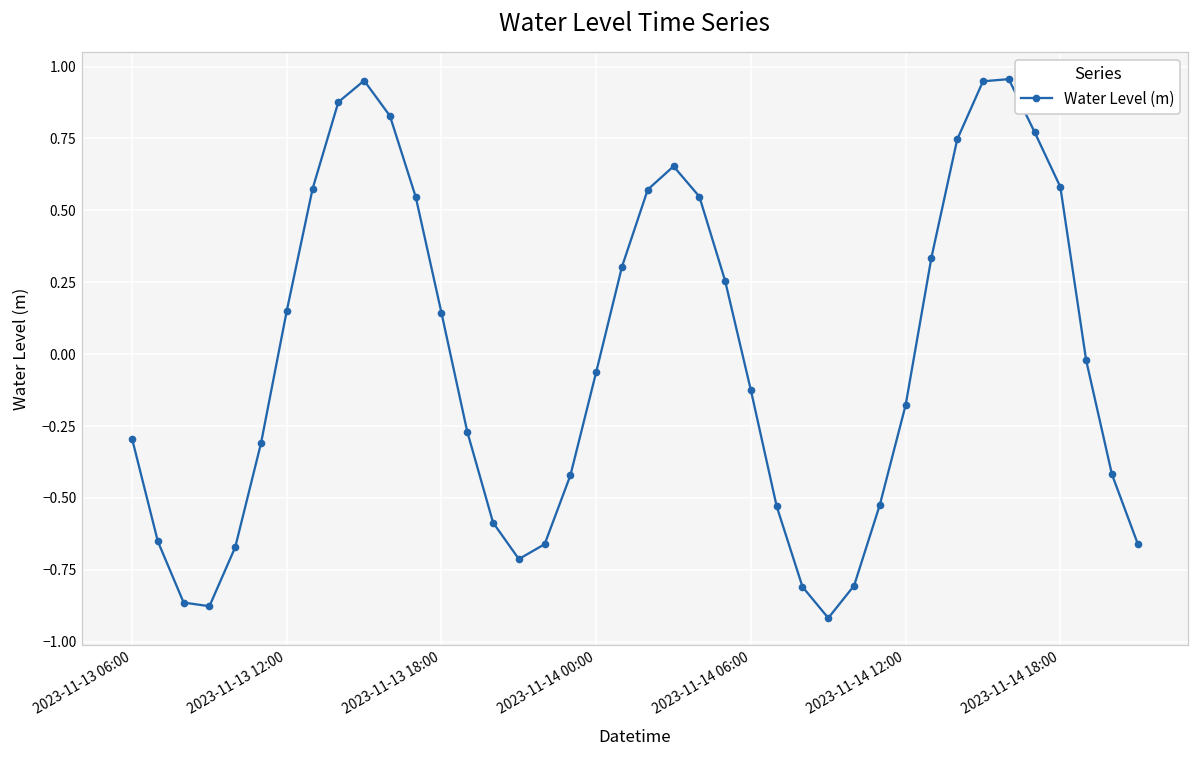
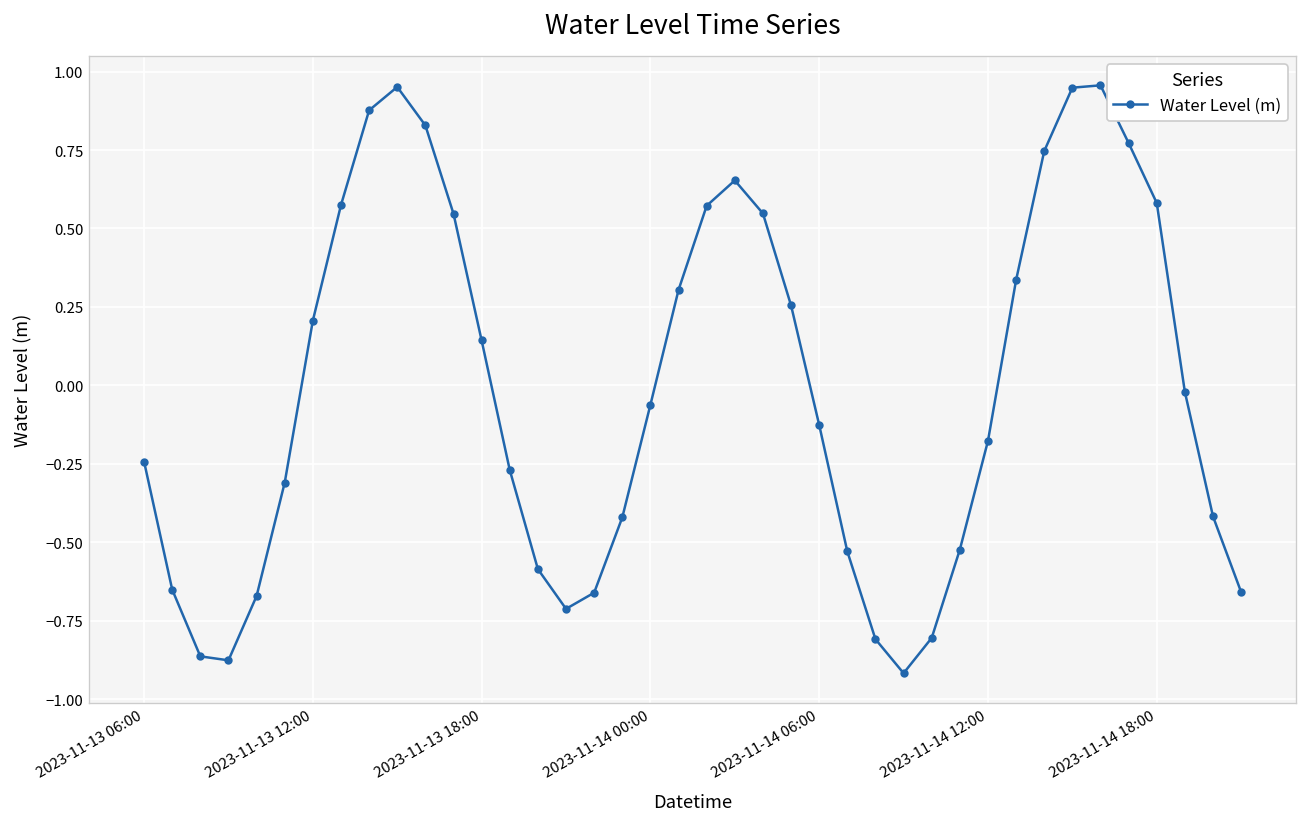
  {
-   "2023-11-13 06:00": -0.29,
-   "2023-11-13 12:00": 0.15,
+   "2023-11-13 06:00": -0.24,
+   "2023-11-13 12:00": 0.21,
    "2023-11-13 18:00": 0.14,
    "2023-11-14 00:00": -0.06,
    "2023-11-14 06:00": -0.13,
    "2023-11-14 12:00": -0.18,
    "2023-11-14 18:00": 0.58
  }
